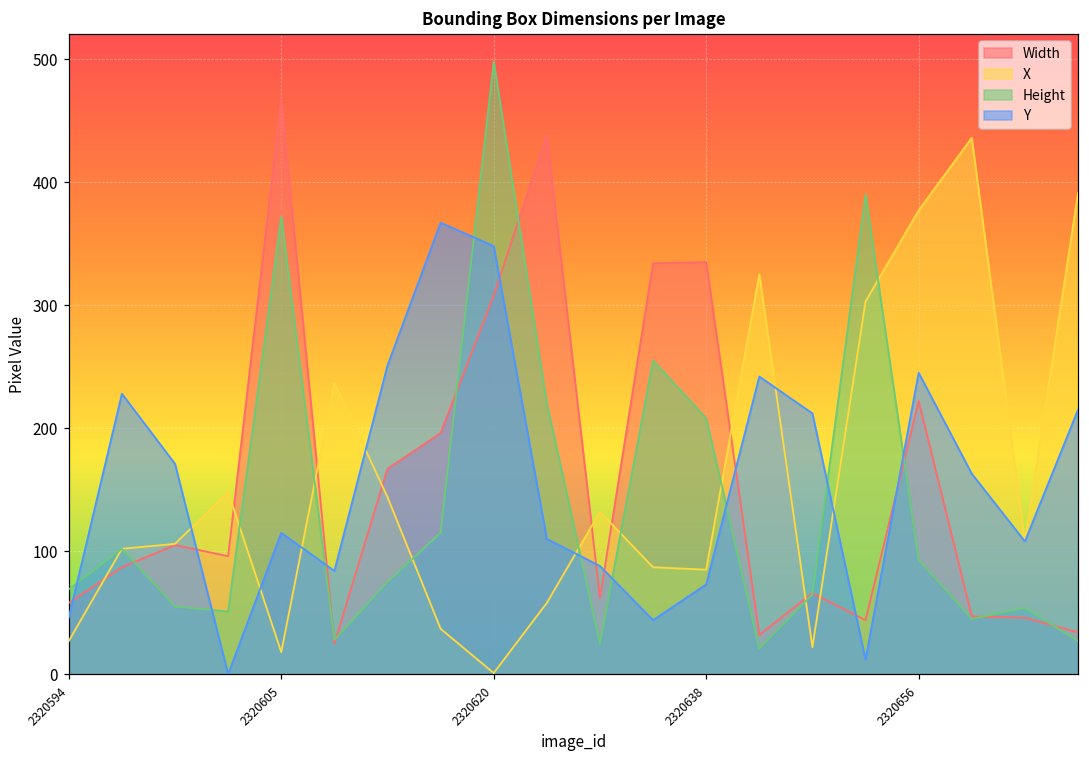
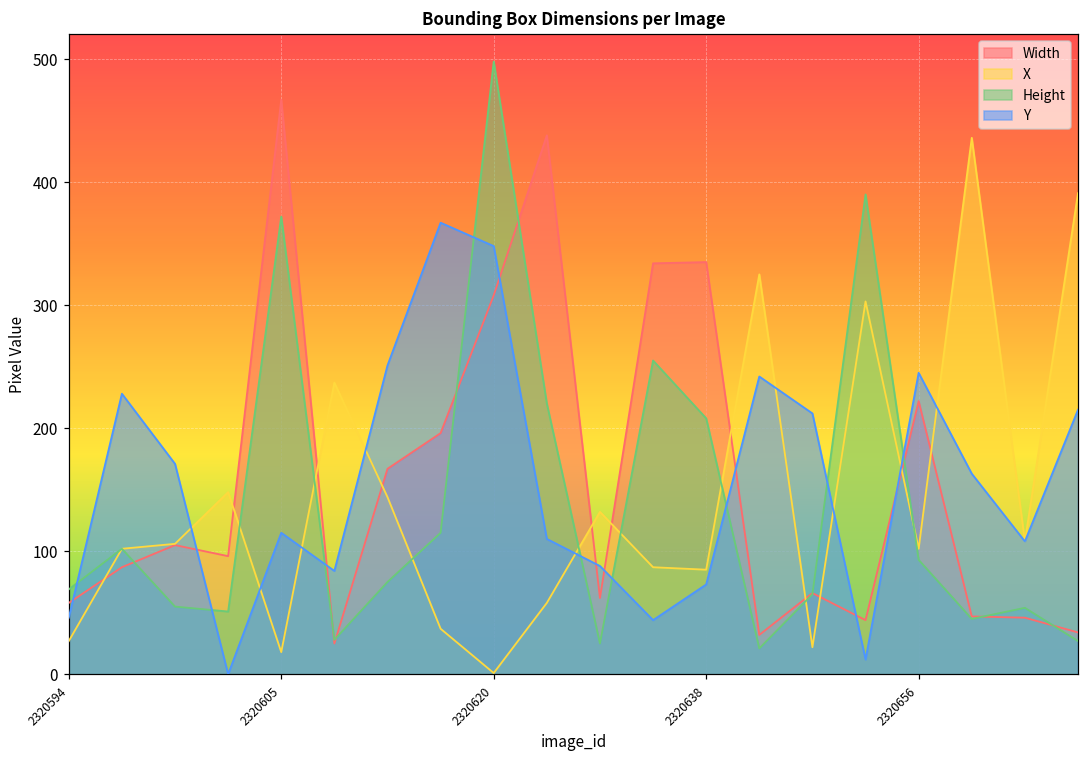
  {
    "Width": {
      "2320594": 58,
      "2320605": 467,
      "2320620": 308,
      "2320638": 335,
      "2320656": 222
    },
    "X": {
      "2320594": 27,
      "2320605": 18,
      "2320620": 1,
      "2320638": 85,
-     "2320656": 377
+     "2320656": 102
    },
    "Height": {
      "2320594": 69,
      "2320605": 372,
      "2320620": 498,
      "2320638": 208,
      "2320656": 93
    },
    "Y": {
      "2320594": 46,
      "2320605": 115,
      "2320620": 348,
      "2320638": 73,
      "2320656": 245
    }
  }
